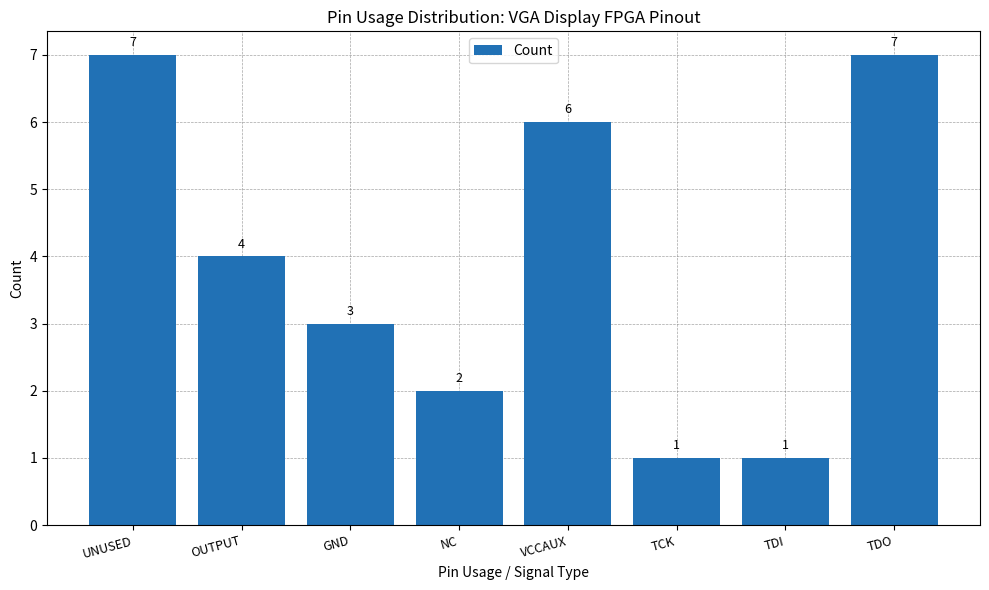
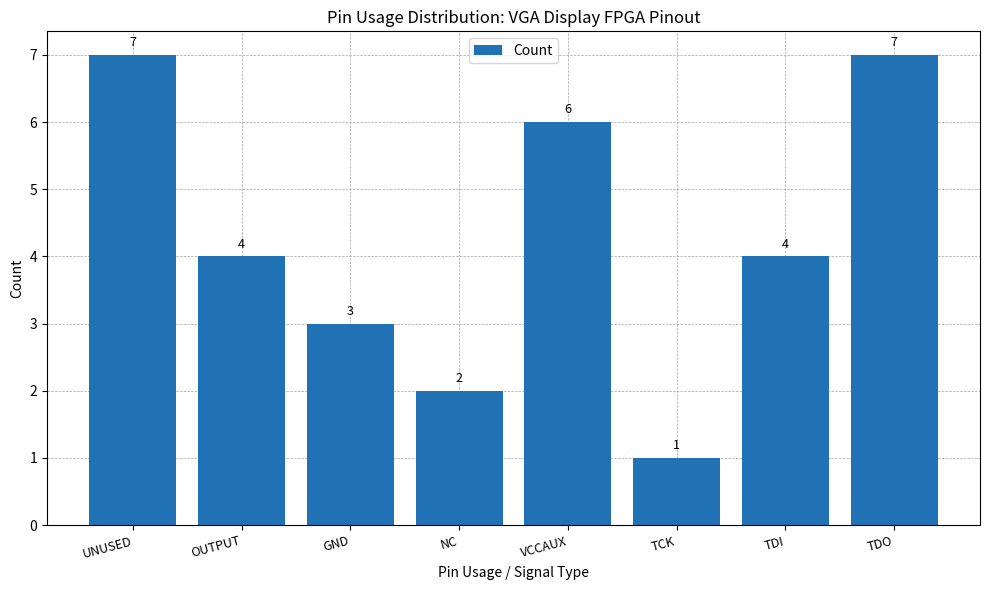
  {
    "UNUSED": 7,
    "OUTPUT": 4,
    "GND": 3,
    "NC": 2,
    "VCCAUX": 6,
    "TCK": 1,
-   "TDI": 1,
+   "TDI": 4,
    "TDO": 7
  }
